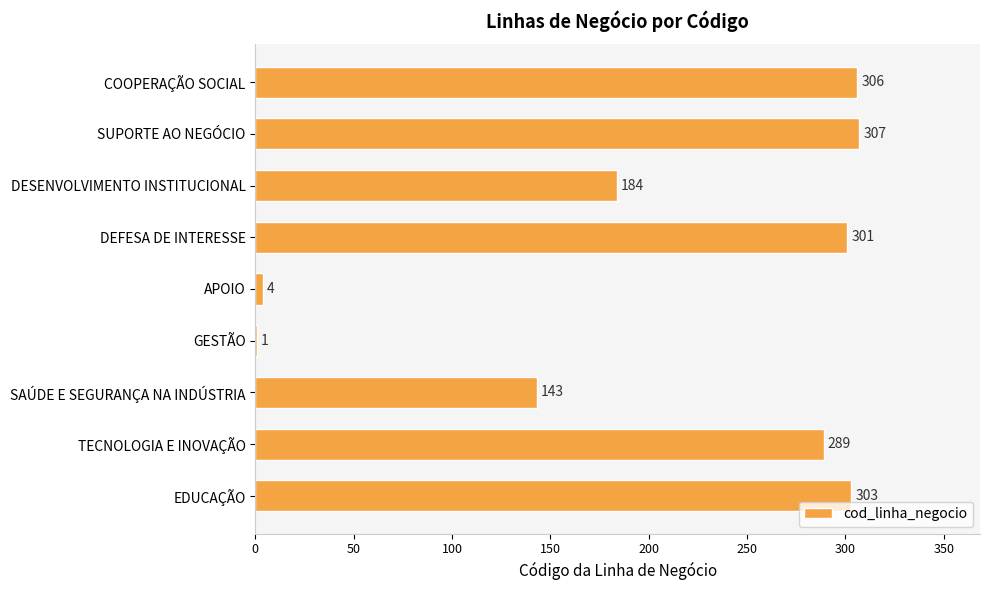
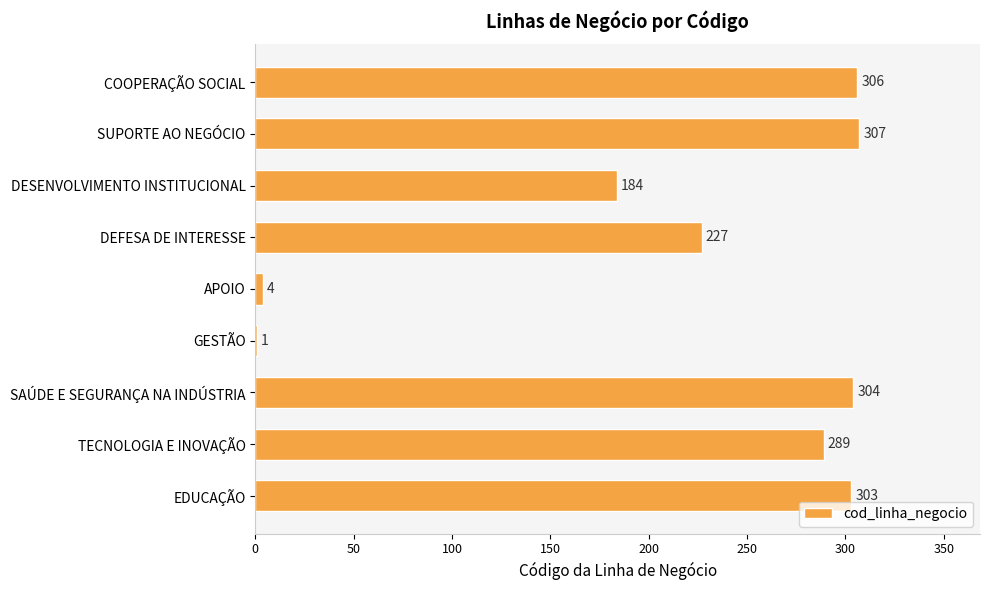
  {
    "COOPERAÇÃO SOCIAL": 306,
    "SUPORTE AO NEGÓCIO": 307,
    "DESENVOLVIMENTO INSTITUCIONAL": 184,
-   "DEFESA DE INTERESSE": 301,
+   "DEFESA DE INTERESSE": 227,
    "APOIO": 4,
    "GESTÃO": 1,
-   "SAÚDE E SEGURANÇA NA INDÚSTRIA": 143,
+   "SAÚDE E SEGURANÇA NA INDÚSTRIA": 304,
    "TECNOLOGIA E INOVAÇÃO": 289
  }
